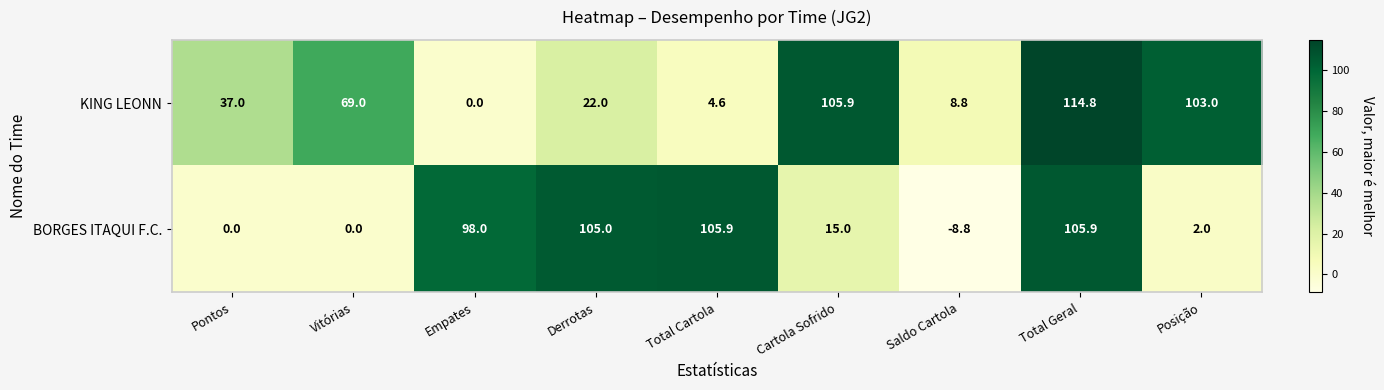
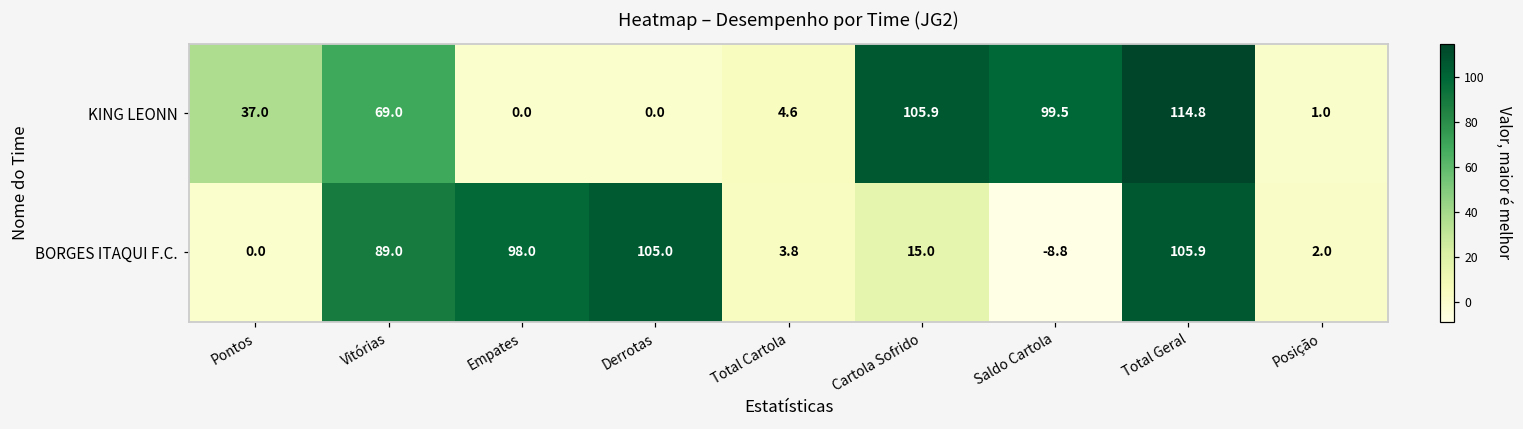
  {
    "KING LEONN": {
      "Pontos": 37.0,
      "Vitórias": 69.0,
      "Empates": 0.0,
-     "Derrotas": 22.0,
+     "Derrotas": 0.0,
      "Total Cartola": 4.6,
      "Cartola Sofrido": 105.9,
-     "Saldo Cartola": 8.8,
+     "Saldo Cartola": 99.5,
      "Total Geral": 114.8,
-     "Posição": 103.0
+     "Posição": 1.0
    },
    "BORGES ITAQUI F.C.": {
      "Pontos": 0.0,
-     "Vitórias": 0.0,
+     "Vitórias": 89.0,
      "Empates": 98.0,
      "Derrotas": 105.0,
-     "Total Cartola": 105.9,
+     "Total Cartola": 3.8,
      "Cartola Sofrido": 15.0,
      "Saldo Cartola": -8.8,
      "Total Geral": 105.9,
      "Posição": 2.0
    }
  }
